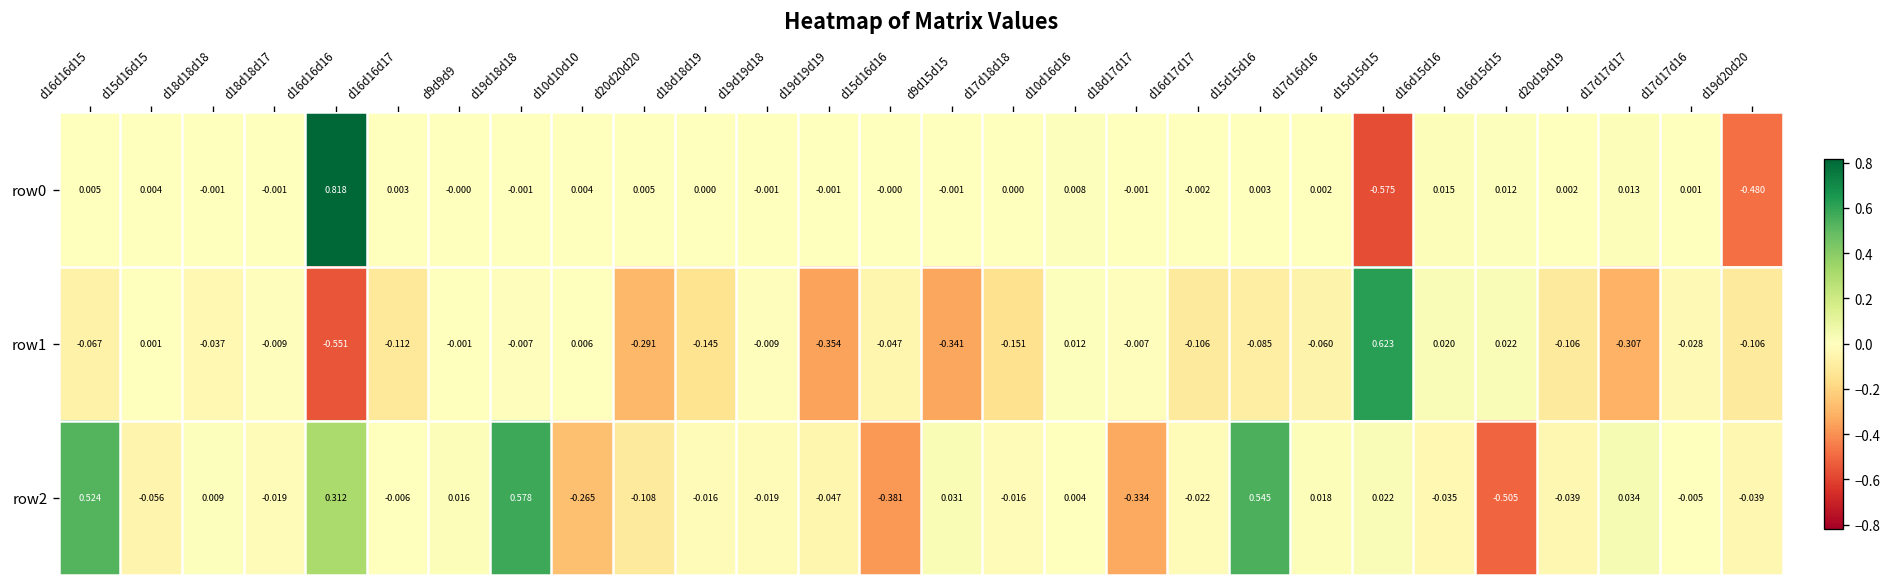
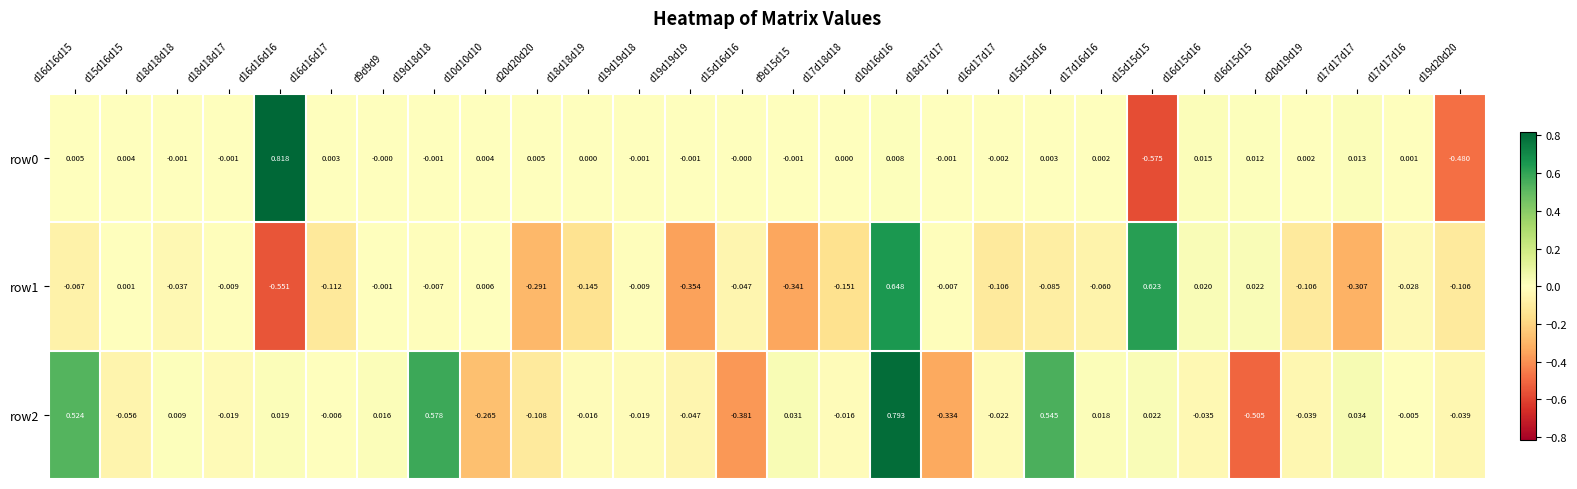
  {
    "row0": {
      "d16d16d15": 0.005,
      "d15d16d15": 0.004,
      "d18d18d18": -0.001,
      "d18d18d17": -0.001,
      "d16d16d16": 0.818,
      "d16d16d17": 0.003,
      "d9d9d9": -0.000,
      "d19d18d18": -0.001,
      "d10d10d10": 0.004,
      "d20d20d20": 0.005,
      "d18d18d19": 0.000,
      "d19d19d18": -0.001,
      "d19d19d19": -0.001,
      "d15d16d16": -0.000,
      "d9d15d15": -0.001,
      "d17d18d18": 0.000,
      "d10d16d16": 0.008,
      "d18d17d17": -0.001,
      "d16d17d17": -0.002,
      "d15d15d16": 0.003,
      "d17d16d16": 0.002,
      "d15d15d15": -0.575,
      "d16d15d16": 0.015,
      "d16d15d15": 0.012,
      "d20d19d19": 0.002,
      "d17d17d17": 0.013,
      "d17d17d16": 0.001,
      "d19d20d20": -0.480
    },
    "row1": {
      "d16d16d15": -0.067,
      "d15d16d15": 0.001,
      "d18d18d18": -0.037,
      "d18d18d17": -0.009,
      "d16d16d16": -0.551,
      "d16d16d17": -0.112,
      "d9d9d9": -0.001,
      "d19d18d18": -0.007,
      "d10d10d10": 0.006,
      "d20d20d20": -0.291,
      "d18d18d19": -0.145,
      "d19d19d18": -0.009,
      "d19d19d19": -0.354,
      "d15d16d16": -0.047,
      "d9d15d15": -0.341,
      "d17d18d18": -0.151,
-     "d10d16d16": 0.012,
+     "d10d16d16": 0.648,
      "d18d17d17": -0.007,
      "d16d17d17": -0.106,
      "d15d15d16": -0.085,
      "d17d16d16": -0.060,
      "d15d15d15": 0.623,
      "d16d15d16": 0.020,
      "d16d15d15": 0.022,
      "d20d19d19": -0.106,
      "d17d17d17": -0.307,
      "d17d17d16": -0.028,
      "d19d20d20": -0.106
    },
    "row2": {
      "d16d16d15": 0.524,
      "d15d16d15": -0.056,
      "d18d18d18": 0.009,
      "d18d18d17": -0.019,
-     "d16d16d16": 0.312,
+     "d16d16d16": 0.019,
      "d16d16d17": -0.006,
      "d9d9d9": 0.016,
      "d19d18d18": 0.578,
      "d10d10d10": -0.265,
      "d20d20d20": -0.108,
      "d18d18d19": -0.016,
      "d19d19d18": -0.019,
      "d19d19d19": -0.047,
      "d15d16d16": -0.381,
      "d9d15d15": 0.031,
      "d17d18d18": -0.016,
-     "d10d16d16": 0.004,
+     "d10d16d16": 0.793,
      "d18d17d17": -0.334,
      "d16d17d17": -0.022,
      "d15d15d16": 0.545,
      "d17d16d16": 0.018,
      "d15d15d15": 0.022,
      "d16d15d16": -0.035,
      "d16d15d15": -0.505,
      "d20d19d19": -0.039,
      "d17d17d17": 0.034,
      "d17d17d16": -0.005,
      "d19d20d20": -0.039
    }
  }
